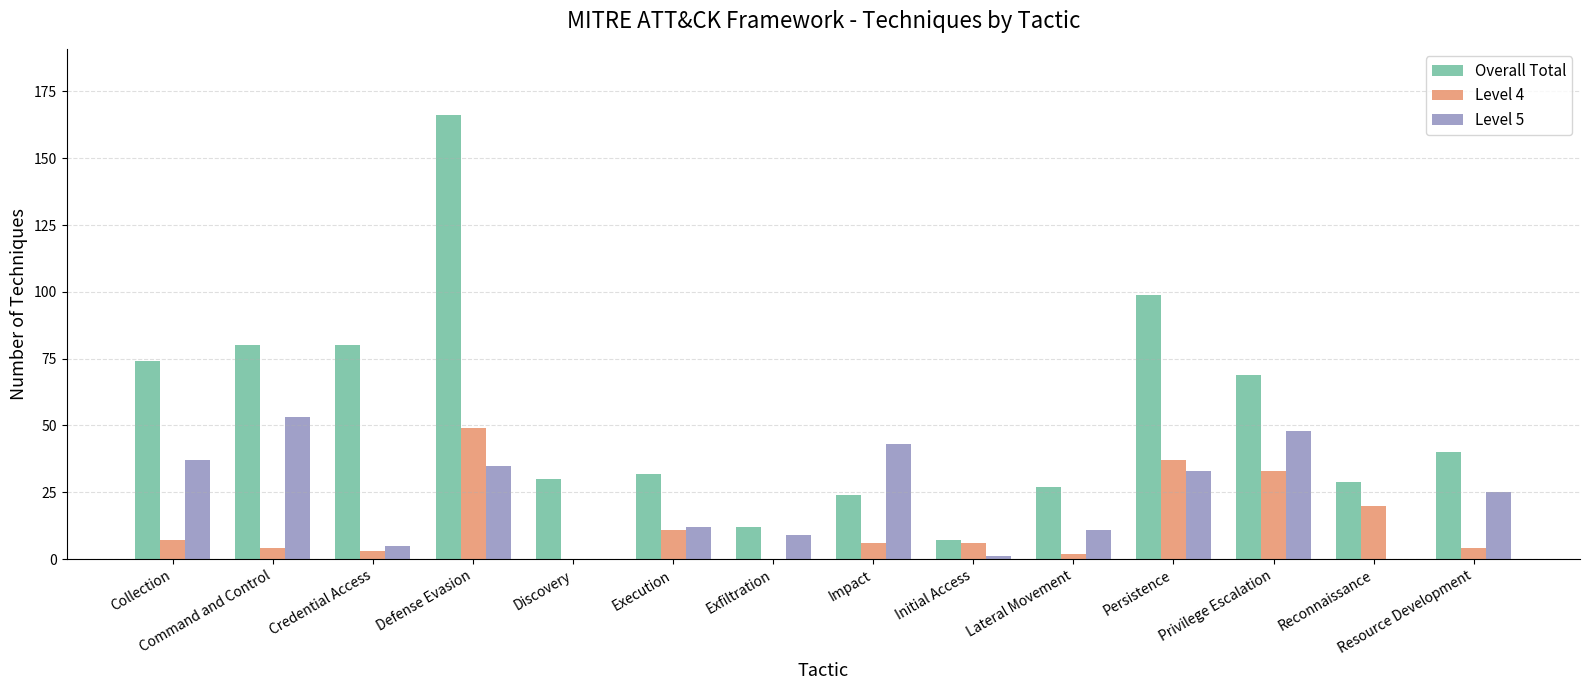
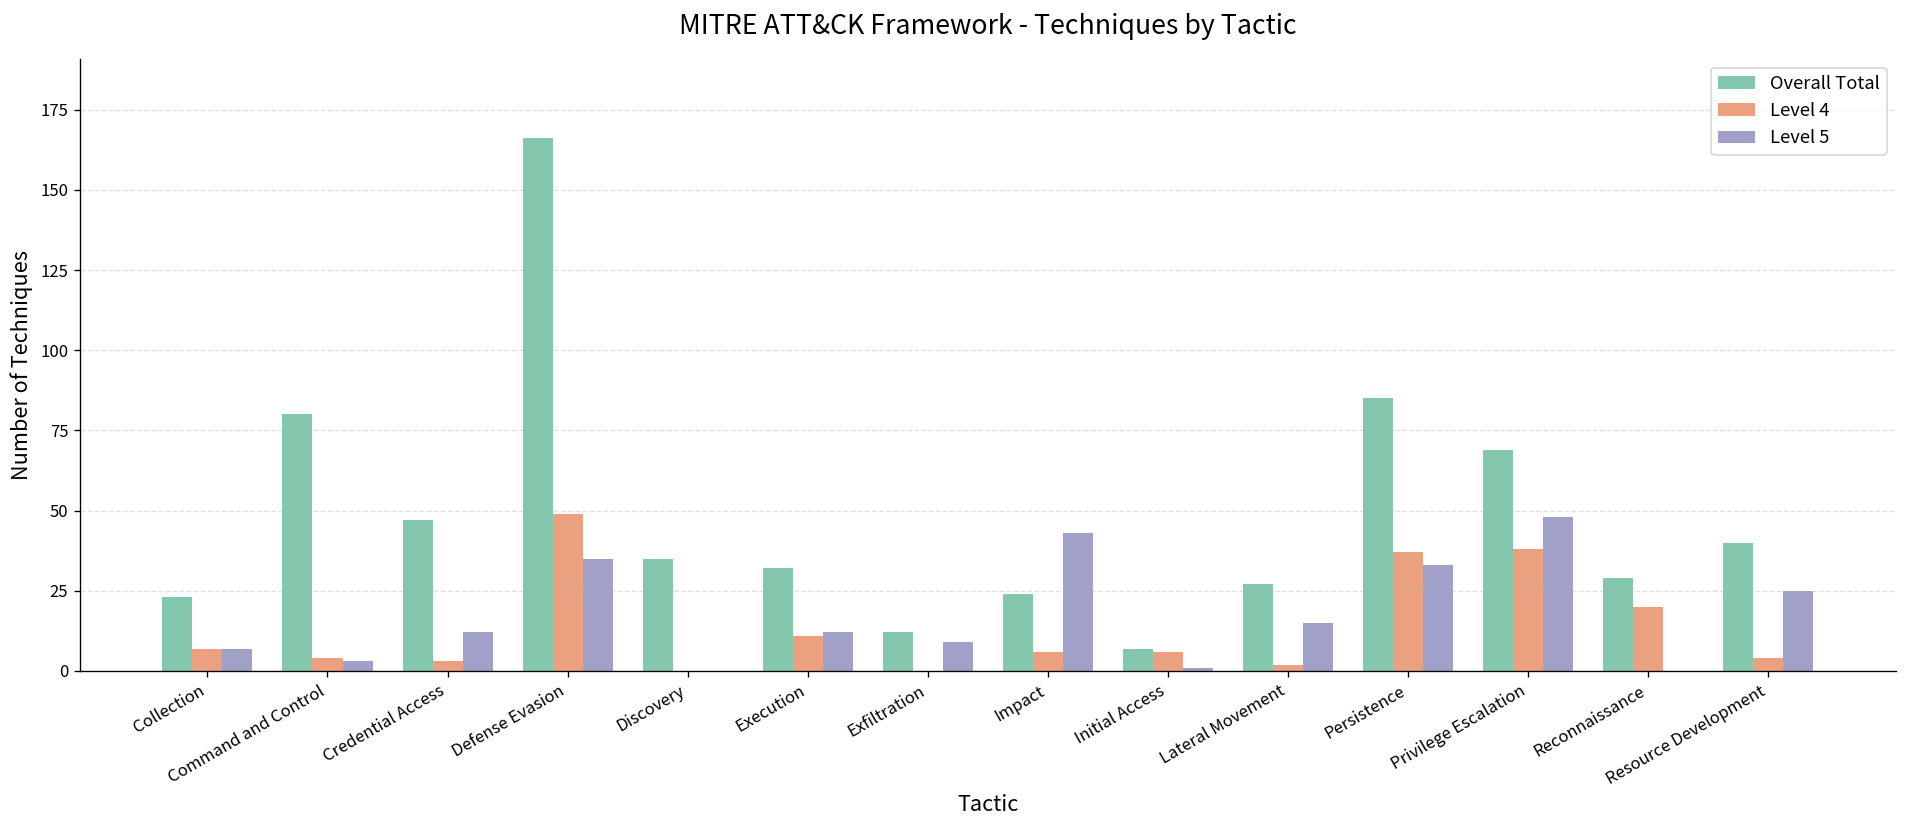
  {
    "Overall Total": {
-     "Collection": 74,
+     "Collection": 23,
      "Command and Control": 80,
-     "Credential Access": 80,
+     "Credential Access": 47,
      "Defense Evasion": 166,
-     "Discovery": 30,
+     "Discovery": 35,
      "Execution": 32,
      "Exfiltration": 12,
      "Impact": 24,
      "Initial Access": 7,
      "Lateral Movement": 27,
-     "Persistence": 99,
+     "Persistence": 85,
      "Privilege Escalation": 69,
      "Reconnaissance": 29,
      "Resource Development": 40
    },
    "Level 4": {
      "Collection": 7,
      "Command and Control": 4,
      "Credential Access": 3,
      "Defense Evasion": 49,
      "Discovery": 0,
      "Execution": 11,
      "Exfiltration": 0,
      "Impact": 6,
      "Initial Access": 6,
      "Lateral Movement": 2,
      "Persistence": 37,
-     "Privilege Escalation": 33,
+     "Privilege Escalation": 38,
      "Reconnaissance": 20,
      "Resource Development": 4
    },
    "Level 5": {
-     "Collection": 37,
-     "Command and Control": 53,
-     "Credential Access": 5,
+     "Collection": 7,
+     "Command and Control": 3,
+     "Credential Access": 12,
      "Defense Evasion": 35,
      "Discovery": 0,
      "Execution": 12,
      "Exfiltration": 9,
      "Impact": 43,
      "Initial Access": 1,
-     "Lateral Movement": 11,
+     "Lateral Movement": 15,
      "Persistence": 33,
      "Privilege Escalation": 48,
      "Reconnaissance": 0,
      "Resource Development": 25
    }
  }
